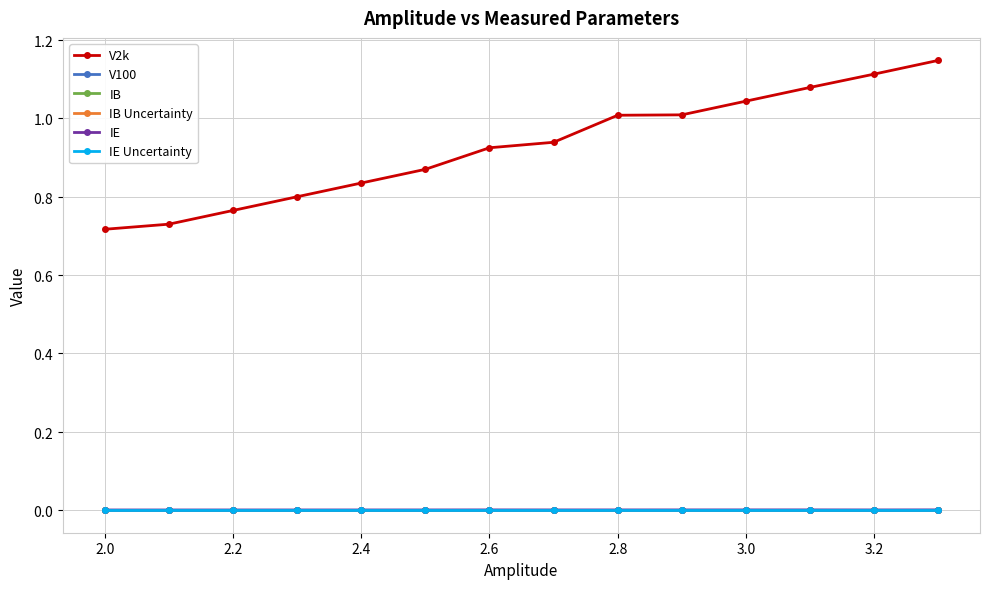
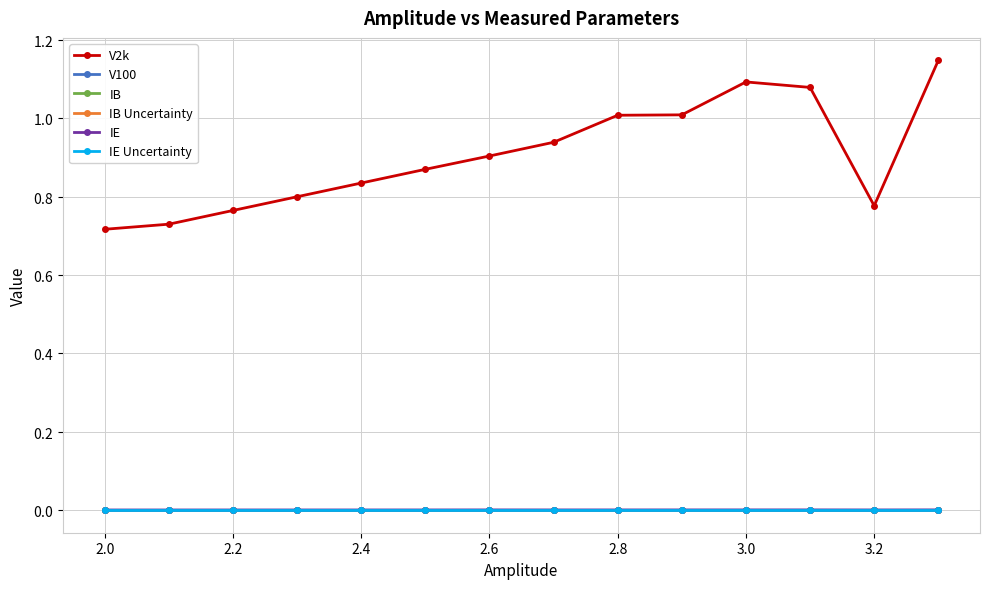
  {
    "V2k": {
      "2.0": 0.72,
      "2.2": 0.77,
      "2.4": 0.84,
-     "2.6": 0.93,
+     "2.6": 0.90,
      "2.8": 1.01,
-     "3.0": 1.04,
-     "3.2": 1.11
+     "3.0": 1.09,
+     "3.2": 0.78
    },
    "IE Uncertainty": {
      "2.0": 0.00,
      "2.2": 0.00,
      "2.4": 0.00,
      "2.6": 0.00,
      "2.8": 0.00,
      "3.0": 0.00,
      "3.2": 0.00
    }
  }
